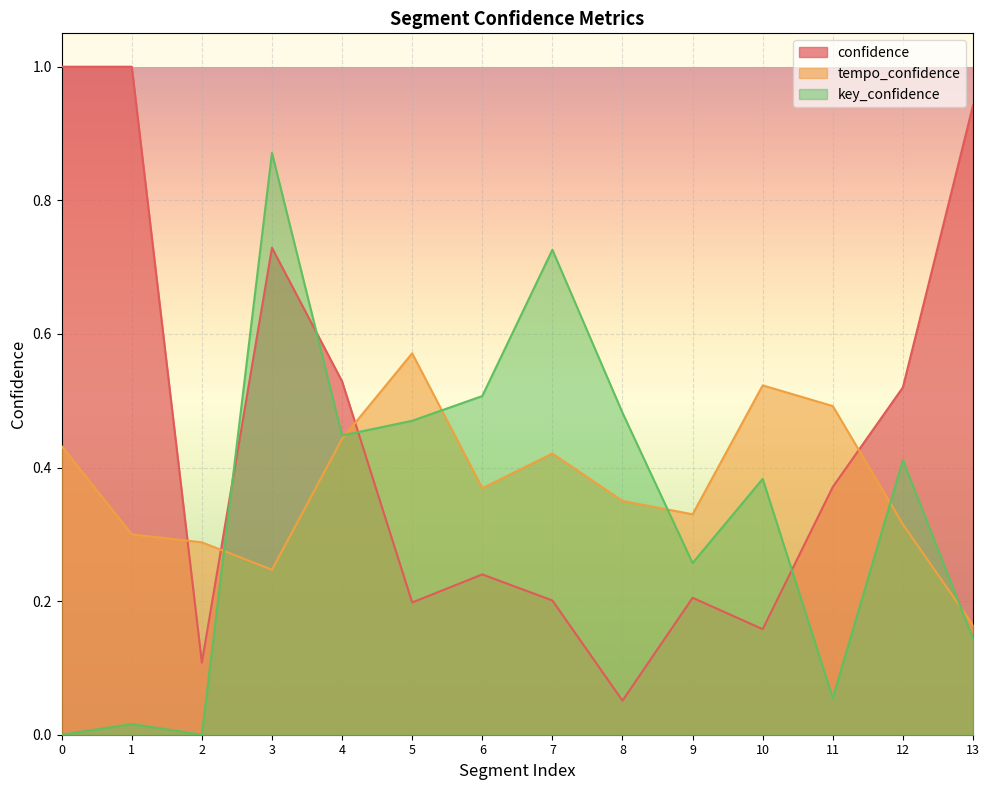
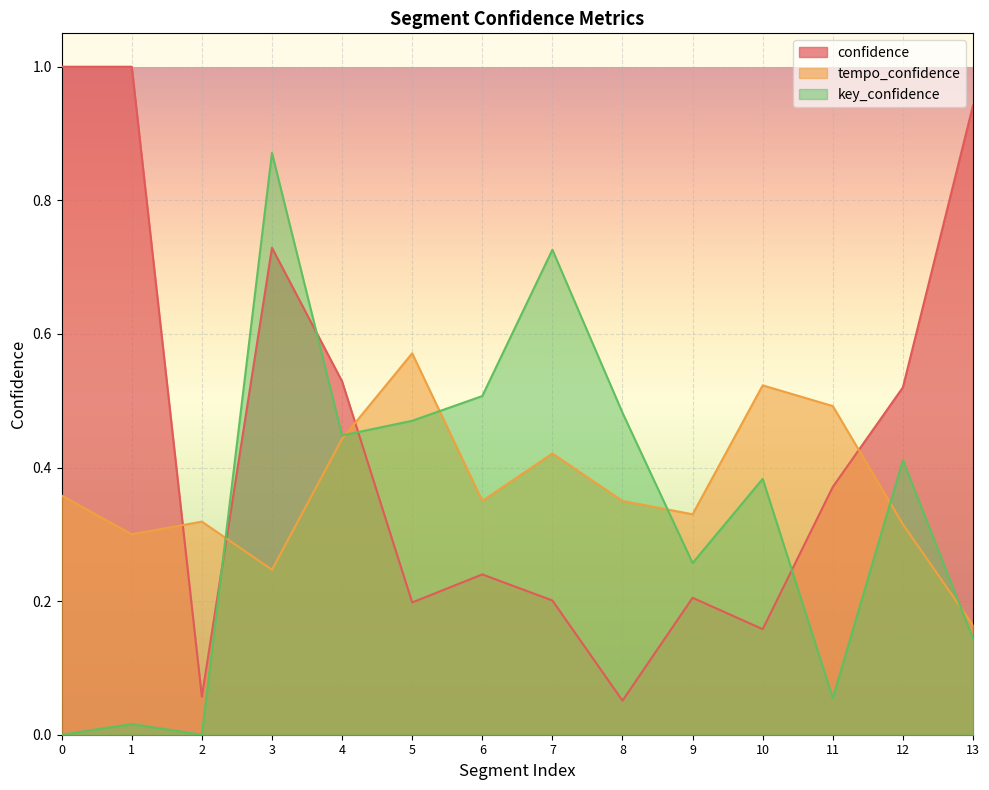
  {
    "confidence": {
      "0": 1.00,
      "1": 1.00,
-     "2": 0.11,
+     "2": 0.06,
      "3": 0.73,
      "4": 0.53,
      "5": 0.20,
      "6": 0.24,
      "7": 0.20,
      "8": 0.05,
      "9": 0.21,
      "10": 0.16,
      "11": 0.37,
      "12": 0.52,
      "13": 0.94
    },
    "tempo_confidence": {
-     "0": 0.43,
+     "0": 0.36,
      "1": 0.30,
-     "2": 0.29,
+     "2": 0.32,
      "3": 0.25,
      "4": 0.44,
      "5": 0.57,
-     "6": 0.37,
+     "6": 0.35,
      "7": 0.42,
      "8": 0.35,
      "9": 0.33,
      "10": 0.52,
      "11": 0.49,
      "12": 0.32,
      "13": 0.16
    },
    "key_confidence": {
      "0": 0.00,
      "1": 0.02,
      "2": 0.00,
      "3": 0.87,
      "4": 0.45,
      "5": 0.47,
      "6": 0.51,
      "7": 0.73,
      "8": 0.48,
      "9": 0.26,
      "10": 0.38,
      "11": 0.06,
      "12": 0.41,
      "13": 0.14
    }
  }
